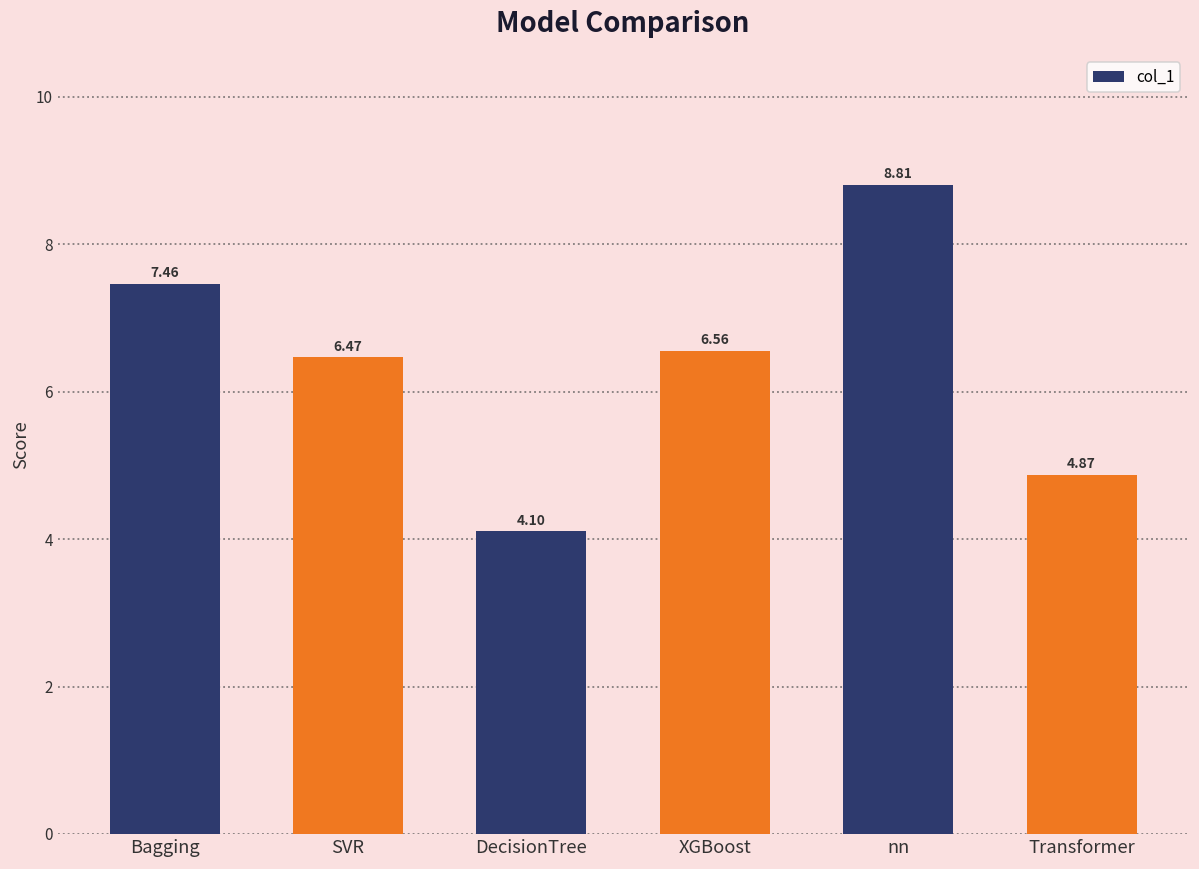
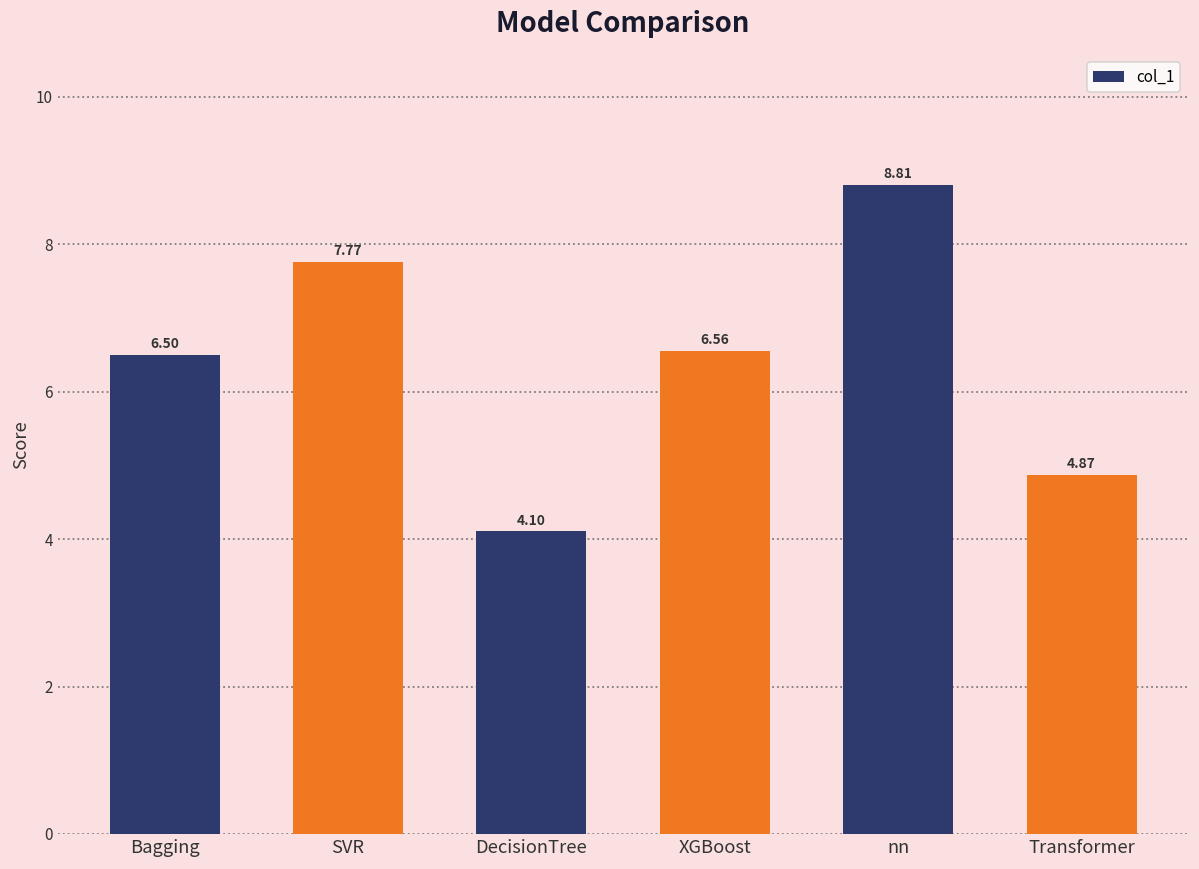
  {
-   "Bagging": 7.46,
-   "SVR": 6.47,
+   "Bagging": 6.50,
+   "SVR": 7.77,
    "DecisionTree": 4.10,
    "XGBoost": 6.56,
    "nn": 8.81,
    "Transformer": 4.87
  }
